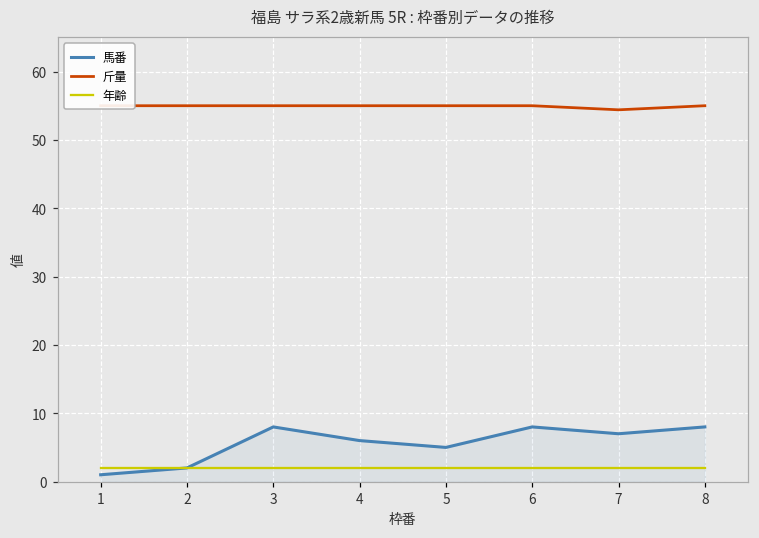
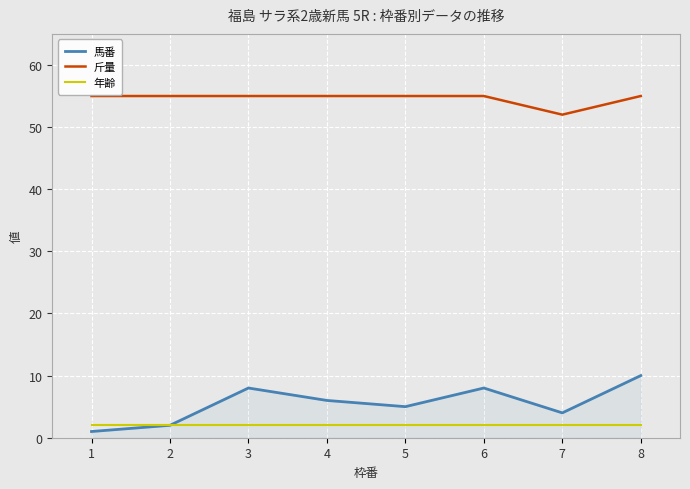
  {
    "馬番": {
      "1": 1,
      "3": 8,
      "4": 6,
      "5": 5,
      "6": 8,
-     "7": 7,
-     "8": 8
+     "7": 4,
+     "8": 10
    },
    "斤量": {
      "1": 55,
      "2": 55,
      "3": 55,
      "4": 55,
      "5": 55,
      "6": 55,
-     "7": 54,
+     "7": 52,
      "8": 55
    },
    "年齢": {
      "1": 2,
      "3": 2,
      "4": 2,
      "5": 2,
      "6": 2,
      "7": 2,
      "8": 2
    }
  }
